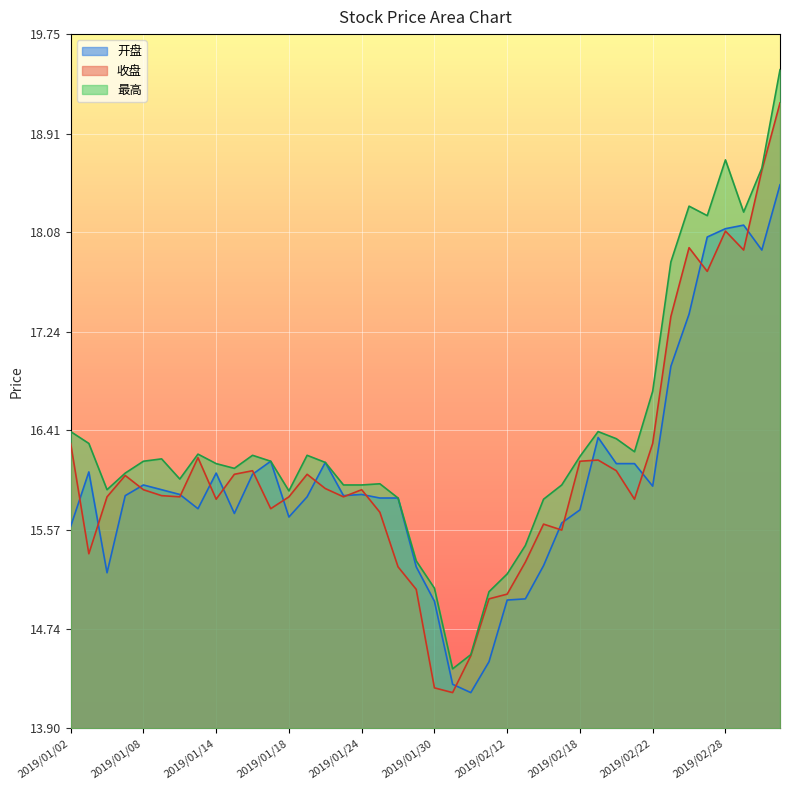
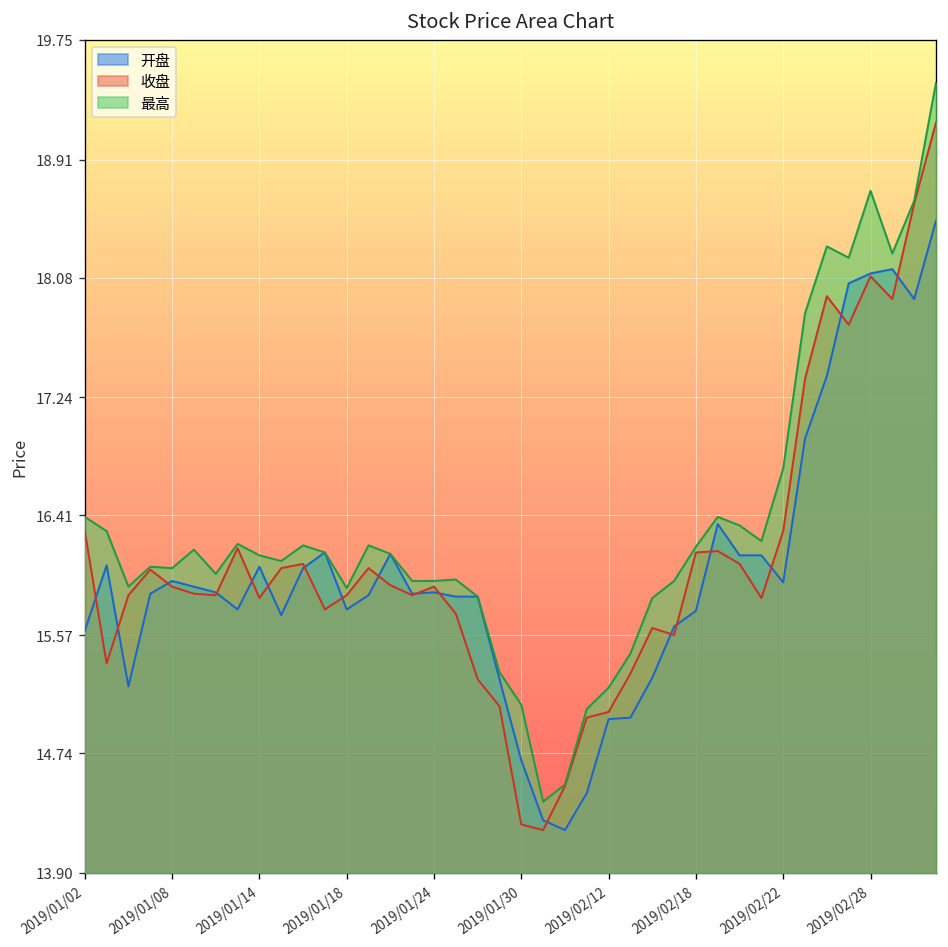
  {
    "开盘": {
      "2019/01/02": 15.60,
      "2019/01/08": 15.95,
      "2019/01/14": 16.05,
-     "2019/01/18": 15.68,
+     "2019/01/18": 15.75,
      "2019/01/24": 15.87,
-     "2019/01/30": 14.97,
+     "2019/01/30": 14.69,
      "2019/02/12": 14.98,
      "2019/02/18": 15.74,
      "2019/02/22": 15.94
    },
    "收盘": {
      "2019/01/02": 16.30,
      "2019/01/08": 15.91,
      "2019/01/14": 15.83,
      "2019/01/18": 15.85,
      "2019/01/24": 15.91,
      "2019/01/30": 14.24,
      "2019/02/12": 15.03,
      "2019/02/18": 16.15,
      "2019/02/22": 16.30
    },
    "最高": {
      "2019/01/02": 16.40,
-     "2019/01/08": 16.15,
+     "2019/01/08": 16.04,
      "2019/01/14": 16.13,
      "2019/01/18": 15.90,
      "2019/01/24": 15.95,
      "2019/01/30": 15.08,
      "2019/02/12": 15.20,
      "2019/02/18": 16.19,
      "2019/02/22": 16.74,
      "2019/02/28": 18.69
    }
  }
